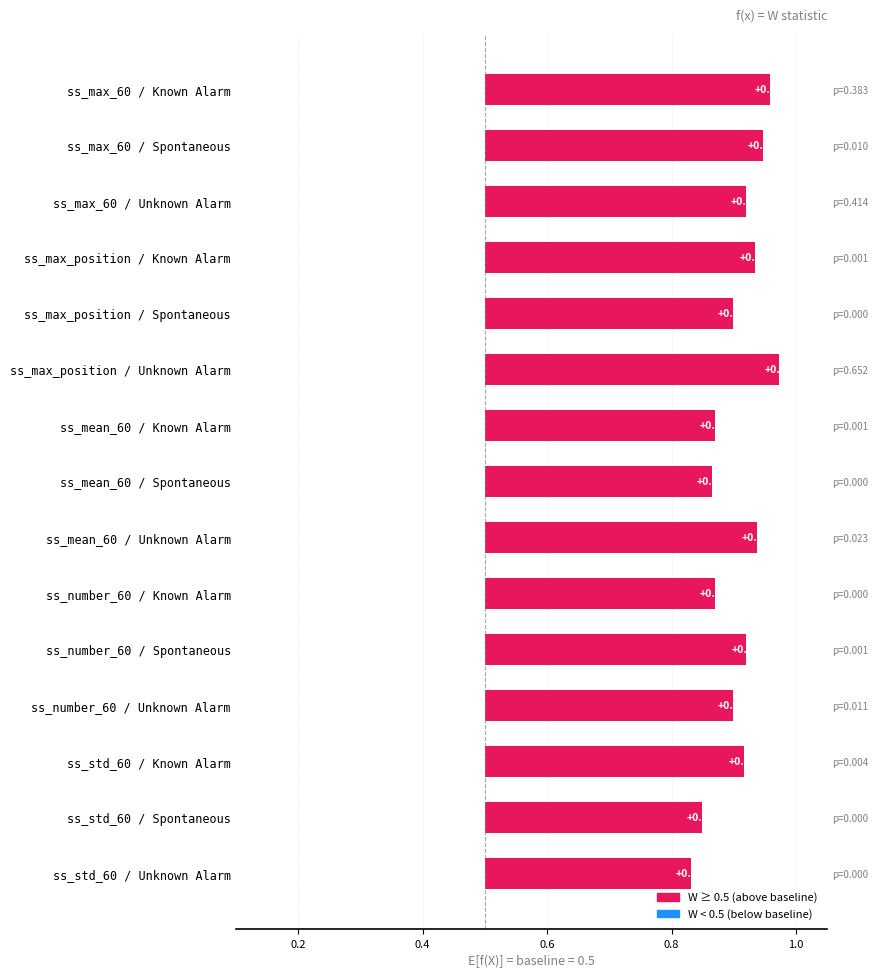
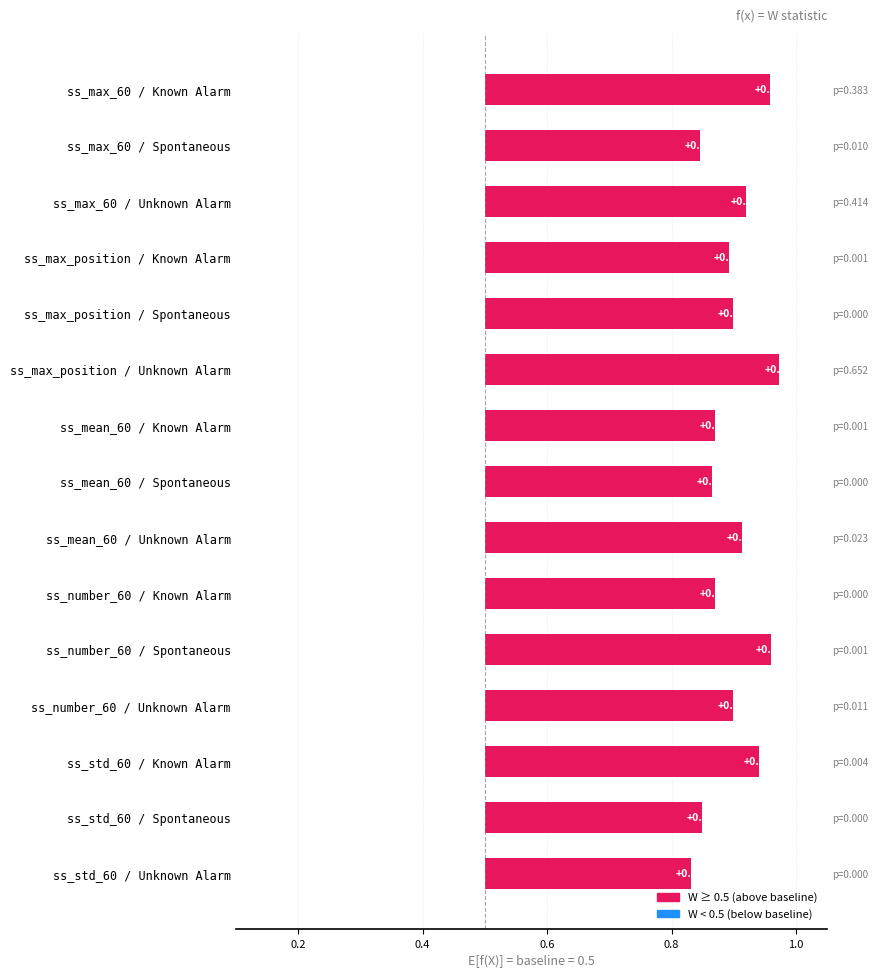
  {
    "ss_max_60 / Known Alarm": "+0.46",
-   "ss_max_60 / Spontaneous": "+0.45",
+   "ss_max_60 / Spontaneous": "+0.34",
    "ss_max_60 / Unknown Alarm": "+0.42",
-   "ss_max_position / Known Alarm": "+0.43",
+   "ss_max_position / Known Alarm": "+0.39",
    "ss_max_position / Spontaneous": "+0.40",
    "ss_max_position / Unknown Alarm": "+0.47",
    "ss_mean_60 / Known Alarm": "+0.37",
    "ss_mean_60 / Spontaneous": "+0.36",
-   "ss_mean_60 / Unknown Alarm": "+0.44",
+   "ss_mean_60 / Unknown Alarm": "+0.41",
    "ss_number_60 / Known Alarm": "+0.37",
-   "ss_number_60 / Spontaneous": "+0.42",
+   "ss_number_60 / Spontaneous": "+0.46",
    "ss_number_60 / Unknown Alarm": "+0.40",
-   "ss_std_60 / Known Alarm": "+0.42",
+   "ss_std_60 / Known Alarm": "+0.44",
    "ss_std_60 / Spontaneous": "+0.35",
    "ss_std_60 / Unknown Alarm": "+0.33"
  }
